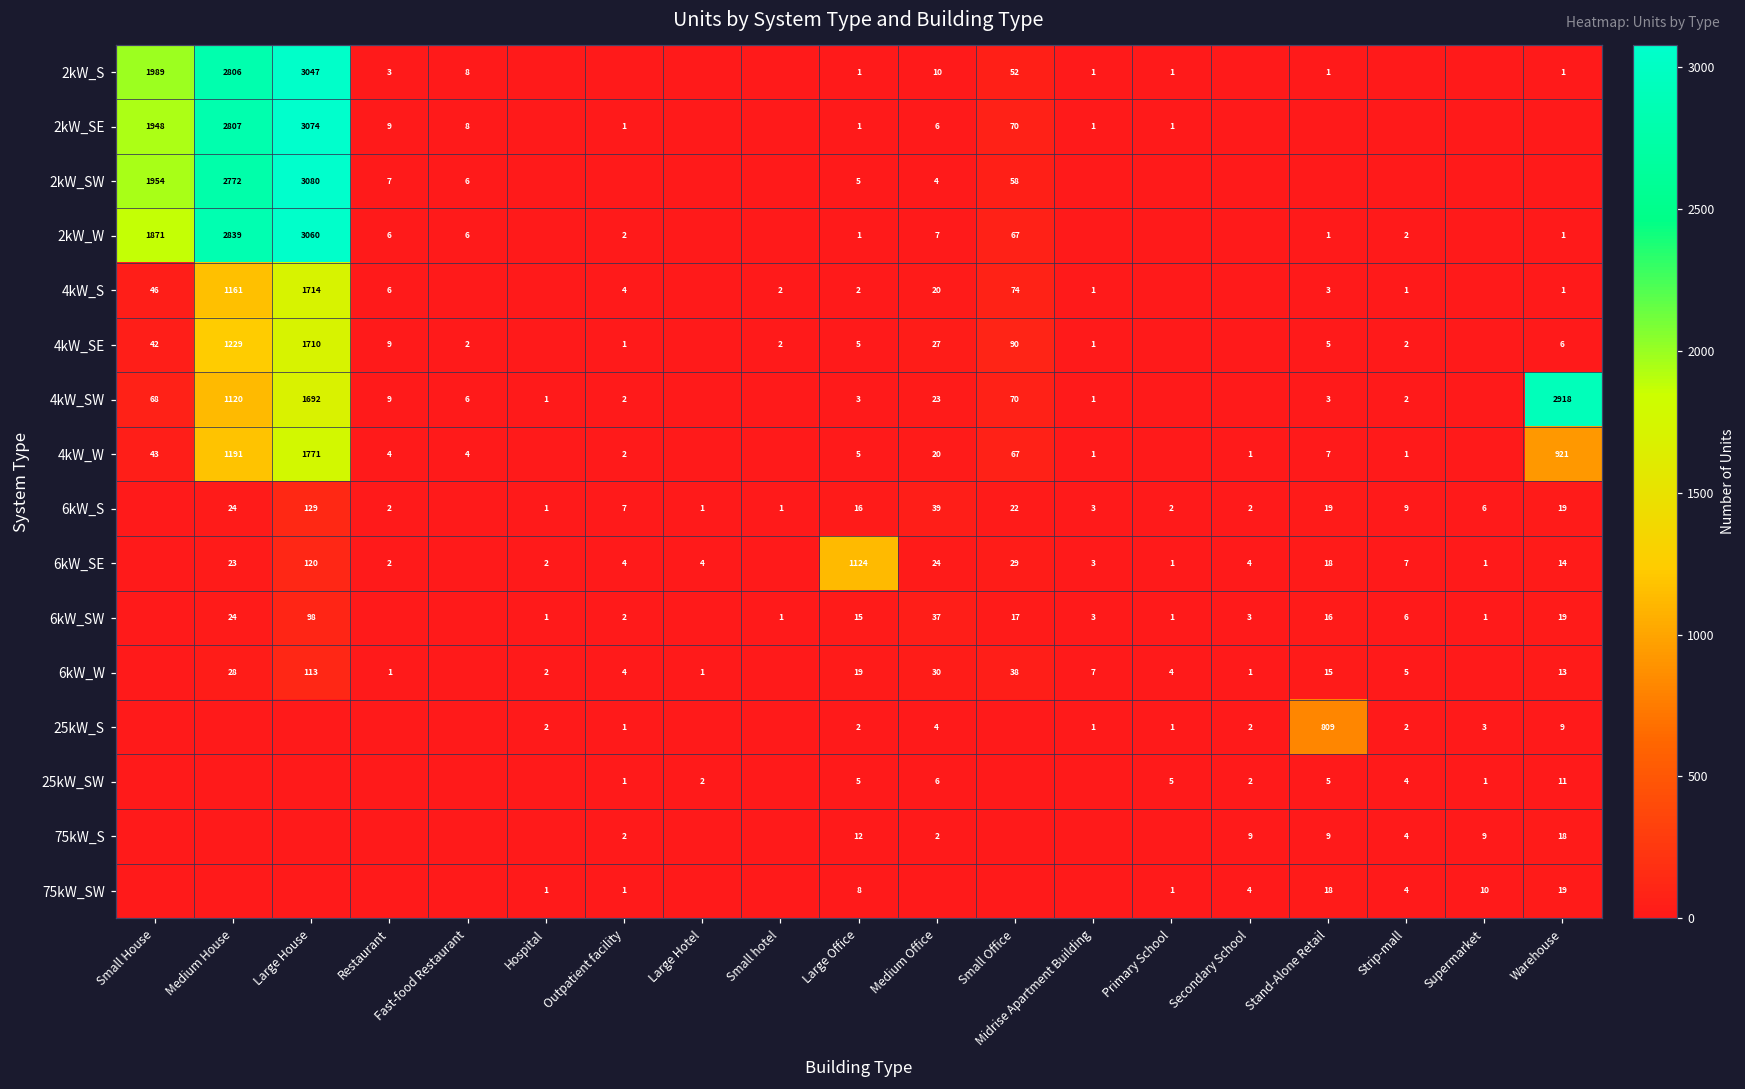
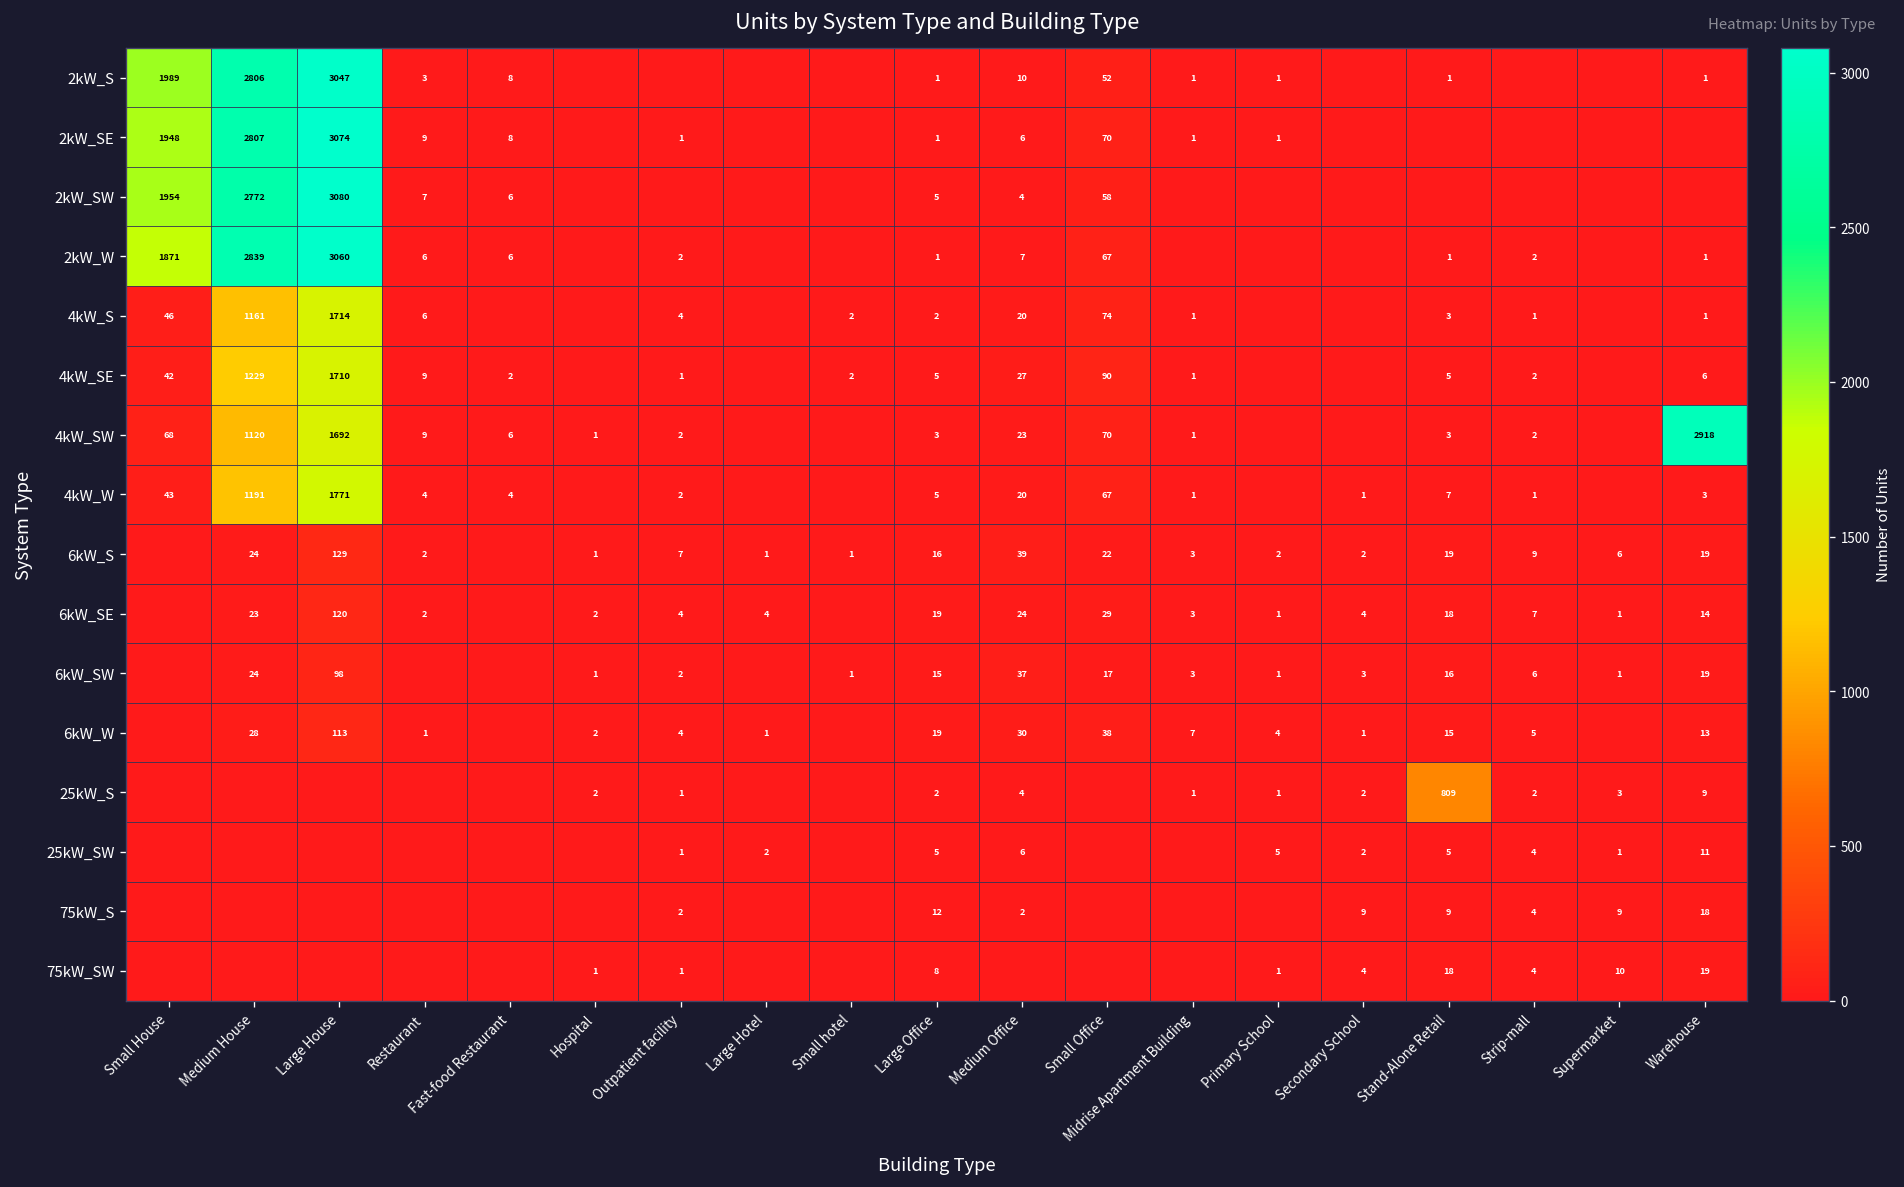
  {
    "2kW_S": {
      "Small House": 1989,
      "Medium House": 2806,
      "Large House": 3047,
      "Restaurant": 3,
      "Fast-food Restaurant": 8,
      "Large Office": 1,
      "Medium Office": 10,
      "Small Office": 52,
      "Midrise Apartment Building": 1,
      "Primary School": 1,
      "Stand-Alone Retail": 1,
      "Warehouse": 1
    },
    "2kW_SE": {
      "Small House": 1948,
      "Medium House": 2807,
      "Large House": 3074,
      "Restaurant": 9,
      "Fast-food Restaurant": 8,
      "Outpatient facility": 1,
      "Large Office": 1,
      "Medium Office": 6,
      "Small Office": 70,
      "Midrise Apartment Building": 1,
      "Primary School": 1
    },
    "2kW_SW": {
      "Small House": 1954,
      "Medium House": 2772,
      "Large House": 3080,
      "Restaurant": 7,
      "Fast-food Restaurant": 6,
      "Large Office": 5,
      "Medium Office": 4,
      "Small Office": 58
    },
    "2kW_W": {
      "Small House": 1871,
      "Medium House": 2839,
      "Large House": 3060,
      "Restaurant": 6,
      "Fast-food Restaurant": 6,
      "Outpatient facility": 2,
      "Large Office": 1,
      "Medium Office": 7,
      "Small Office": 67,
      "Stand-Alone Retail": 1,
      "Strip-mall": 2,
      "Warehouse": 1
    },
    "4kW_S": {
      "Small House": 46,
      "Medium House": 1161,
      "Large House": 1714,
      "Restaurant": 6,
      "Outpatient facility": 4,
      "Small hotel": 2,
      "Large Office": 2,
      "Medium Office": 20,
      "Small Office": 74,
      "Midrise Apartment Building": 1,
      "Stand-Alone Retail": 3,
      "Strip-mall": 1,
      "Warehouse": 1
    },
    "4kW_SE": {
      "Small House": 42,
      "Medium House": 1229,
      "Large House": 1710,
      "Restaurant": 9,
      "Fast-food Restaurant": 2,
      "Outpatient facility": 1,
      "Small hotel": 2,
      "Large Office": 5,
      "Medium Office": 27,
      "Small Office": 90,
      "Midrise Apartment Building": 1,
      "Stand-Alone Retail": 5,
      "Strip-mall": 2,
      "Warehouse": 6
    },
    "4kW_SW": {
      "Small House": 68,
      "Medium House": 1120,
      "Large House": 1692,
      "Restaurant": 9,
      "Fast-food Restaurant": 6,
      "Hospital": 1,
      "Outpatient facility": 2,
      "Large Office": 3,
      "Medium Office": 23,
      "Small Office": 70,
      "Midrise Apartment Building": 1,
      "Stand-Alone Retail": 3,
      "Strip-mall": 2,
      "Warehouse": 2918
    },
    "4kW_W": {
      "Small House": 43,
      "Medium House": 1191,
      "Large House": 1771,
      "Restaurant": 4,
      "Fast-food Restaurant": 4,
      "Outpatient facility": 2,
      "Large Office": 5,
      "Medium Office": 20,
      "Small Office": 67,
      "Midrise Apartment Building": 1,
      "Secondary School": 1,
      "Stand-Alone Retail": 7,
      "Strip-mall": 1,
-     "Warehouse": 921
+     "Warehouse": 3
    },
    "6kW_S": {
      "Medium House": 24,
      "Large House": 129,
      "Restaurant": 2,
      "Hospital": 1,
      "Outpatient facility": 7,
      "Large Hotel": 1,
      "Small hotel": 1,
      "Large Office": 16,
      "Medium Office": 39,
      "Small Office": 22,
      "Midrise Apartment Building": 3,
      "Primary School": 2,
      "Secondary School": 2,
      "Stand-Alone Retail": 19,
      "Strip-mall": 9,
      "Supermarket": 6,
      "Warehouse": 19
    },
    "6kW_SE": {
      "Medium House": 23,
      "Large House": 120,
      "Restaurant": 2,
      "Hospital": 2,
      "Outpatient facility": 4,
      "Large Hotel": 4,
-     "Large Office": 1124,
+     "Large Office": 19,
      "Medium Office": 24,
      "Small Office": 29,
      "Midrise Apartment Building": 3,
      "Primary School": 1,
      "Secondary School": 4,
      "Stand-Alone Retail": 18,
      "Strip-mall": 7,
      "Supermarket": 1,
      "Warehouse": 14
    },
    "6kW_SW": {
      "Medium House": 24,
      "Large House": 98,
      "Hospital": 1,
      "Outpatient facility": 2,
      "Small hotel": 1,
      "Large Office": 15,
      "Medium Office": 37,
      "Small Office": 17,
      "Midrise Apartment Building": 3,
      "Primary School": 1,
      "Secondary School": 3,
      "Stand-Alone Retail": 16,
      "Strip-mall": 6,
      "Supermarket": 1,
      "Warehouse": 19
    },
    "6kW_W": {
      "Medium House": 28,
      "Large House": 113,
      "Restaurant": 1,
      "Hospital": 2,
      "Outpatient facility": 4,
      "Large Hotel": 1,
      "Large Office": 19,
      "Medium Office": 30,
      "Small Office": 38,
      "Midrise Apartment Building": 7,
      "Primary School": 4,
      "Secondary School": 1,
      "Stand-Alone Retail": 15,
      "Strip-mall": 5,
      "Warehouse": 13
    },
    "25kW_S": {
      "Hospital": 2,
      "Outpatient facility": 1,
      "Large Office": 2,
      "Medium Office": 4,
      "Midrise Apartment Building": 1,
      "Primary School": 1,
      "Secondary School": 2,
      "Stand-Alone Retail": 809,
      "Strip-mall": 2,
      "Supermarket": 3,
      "Warehouse": 9
    },
    "25kW_SW": {
      "Outpatient facility": 1,
      "Large Hotel": 2,
      "Large Office": 5,
      "Medium Office": 6,
      "Primary School": 5,
      "Secondary School": 2,
      "Stand-Alone Retail": 5,
      "Strip-mall": 4,
      "Supermarket": 1,
      "Warehouse": 11
    },
    "75kW_S": {
      "Outpatient facility": 2,
      "Large Office": 12,
      "Medium Office": 2,
      "Secondary School": 9,
      "Stand-Alone Retail": 9,
      "Strip-mall": 4,
      "Supermarket": 9,
      "Warehouse": 18
    },
    "75kW_SW": {
      "Hospital": 1,
      "Outpatient facility": 1,
      "Large Office": 8,
      "Primary School": 1,
      "Secondary School": 4,
      "Stand-Alone Retail": 18,
      "Strip-mall": 4,
      "Supermarket": 10,
      "Warehouse": 19
    }
  }
